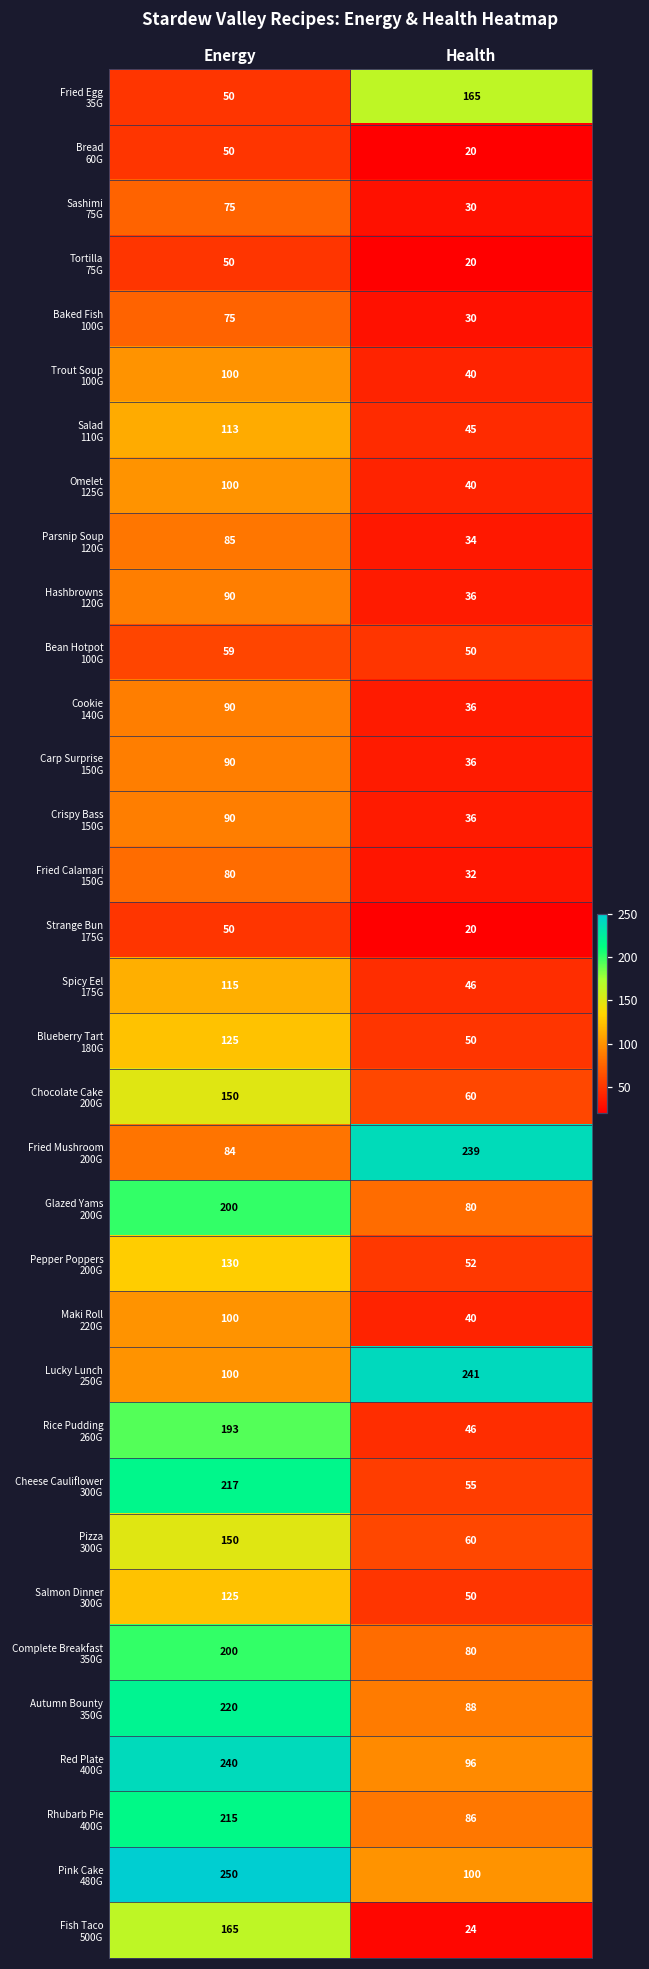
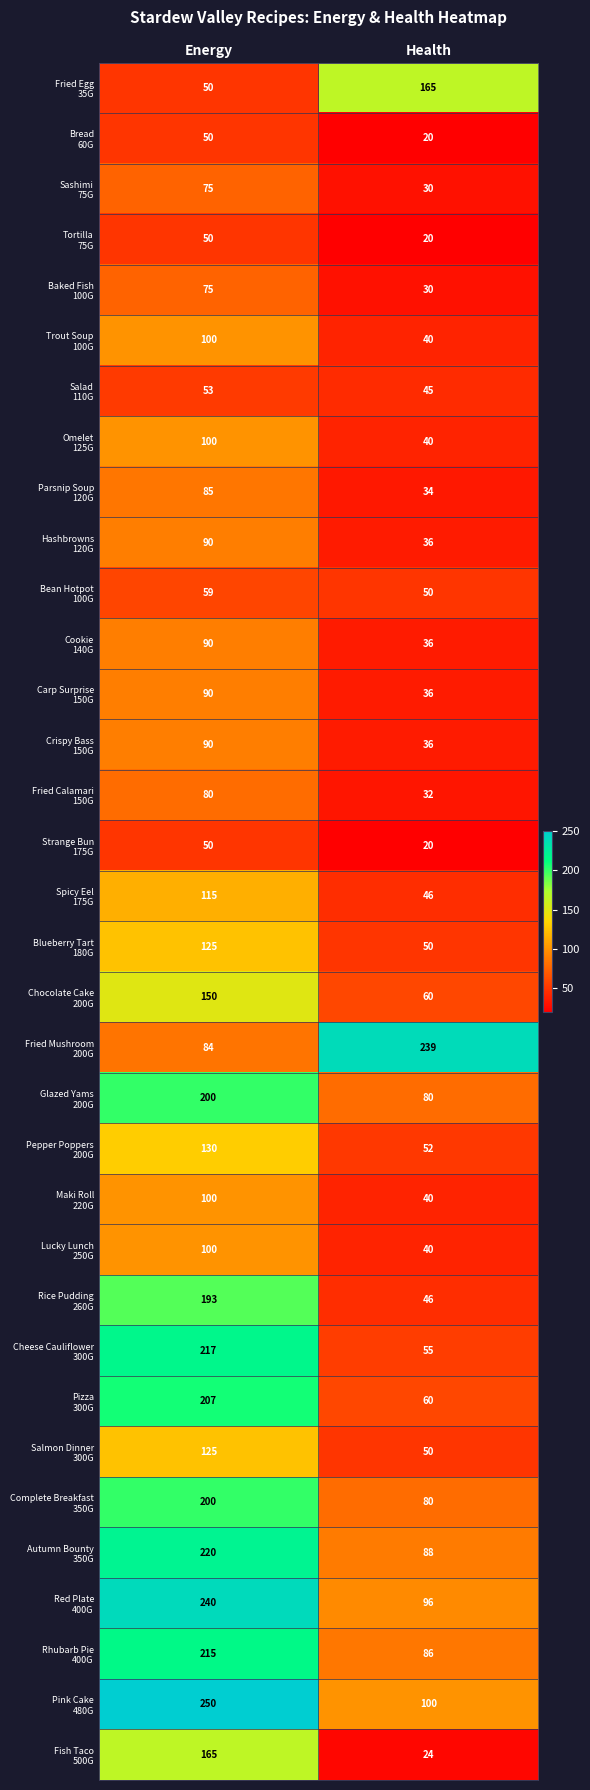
  {
    "Fried Egg 35G": {
      "Energy": 50,
      "Health": 165
    },
    "Bread 60G": {
      "Energy": 50,
      "Health": 20
    },
    "Sashimi 75G": {
      "Energy": 75,
      "Health": 30
    },
    "Tortilla 75G": {
      "Energy": 50,
      "Health": 20
    },
    "Baked Fish 100G": {
      "Energy": 75,
      "Health": 30
    },
    "Trout Soup 100G": {
      "Energy": 100,
      "Health": 40
    },
    "Salad 110G": {
-     "Energy": 113,
+     "Energy": 53,
      "Health": 45
    },
    "Omelet 125G": {
      "Energy": 100,
      "Health": 40
    },
    "Parsnip Soup 120G": {
      "Energy": 85,
      "Health": 34
    },
    "Hashbrowns 120G": {
      "Energy": 90,
      "Health": 36
    },
    "Bean Hotpot 100G": {
      "Energy": 59,
      "Health": 50
    },
    "Cookie 140G": {
      "Energy": 90,
      "Health": 36
    },
    "Carp Surprise 150G": {
      "Energy": 90,
      "Health": 36
    },
    "Crispy Bass 150G": {
      "Energy": 90,
      "Health": 36
    },
    "Fried Calamari 150G": {
      "Energy": 80,
      "Health": 32
    },
    "Strange Bun 175G": {
      "Energy": 50,
      "Health": 20
    },
    "Spicy Eel 175G": {
      "Energy": 115,
      "Health": 46
    },
    "Blueberry Tart 180G": {
      "Energy": 125,
      "Health": 50
    },
    "Chocolate Cake 200G": {
      "Energy": 150,
      "Health": 60
    },
    "Fried Mushroom 200G": {
      "Energy": 84,
      "Health": 239
    },
    "Glazed Yams 200G": {
      "Energy": 200,
      "Health": 80
    },
    "Pepper Poppers 200G": {
      "Energy": 130,
      "Health": 52
    },
    "Maki Roll 220G": {
      "Energy": 100,
      "Health": 40
    },
    "Lucky Lunch 250G": {
      "Energy": 100,
-     "Health": 241
+     "Health": 40
    },
    "Rice Pudding 260G": {
      "Energy": 193,
      "Health": 46
    },
    "Cheese Cauliflower 300G": {
      "Energy": 217,
      "Health": 55
    },
    "Pizza 300G": {
-     "Energy": 150,
+     "Energy": 207,
      "Health": 60
    },
    "Salmon Dinner 300G": {
      "Energy": 125,
      "Health": 50
    },
    "Complete Breakfast 350G": {
      "Energy": 200,
      "Health": 80
    },
    "Autumn Bounty 350G": {
      "Energy": 220,
      "Health": 88
    },
    "Red Plate 400G": {
      "Energy": 240,
      "Health": 96
    },
    "Rhubarb Pie 400G": {
      "Energy": 215,
      "Health": 86
    },
    "Pink Cake 480G": {
      "Energy": 250,
      "Health": 100
    },
    "Fish Taco 500G": {
      "Energy": 165,
      "Health": 24
    }
  }
